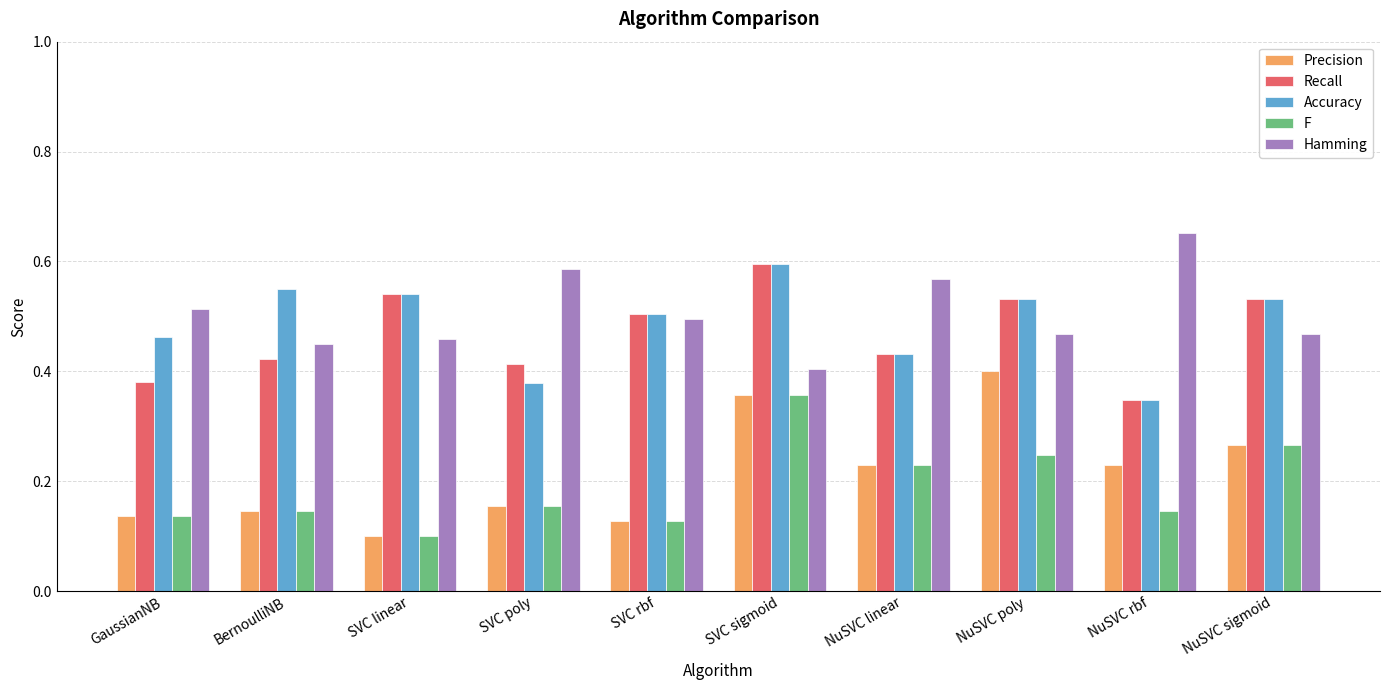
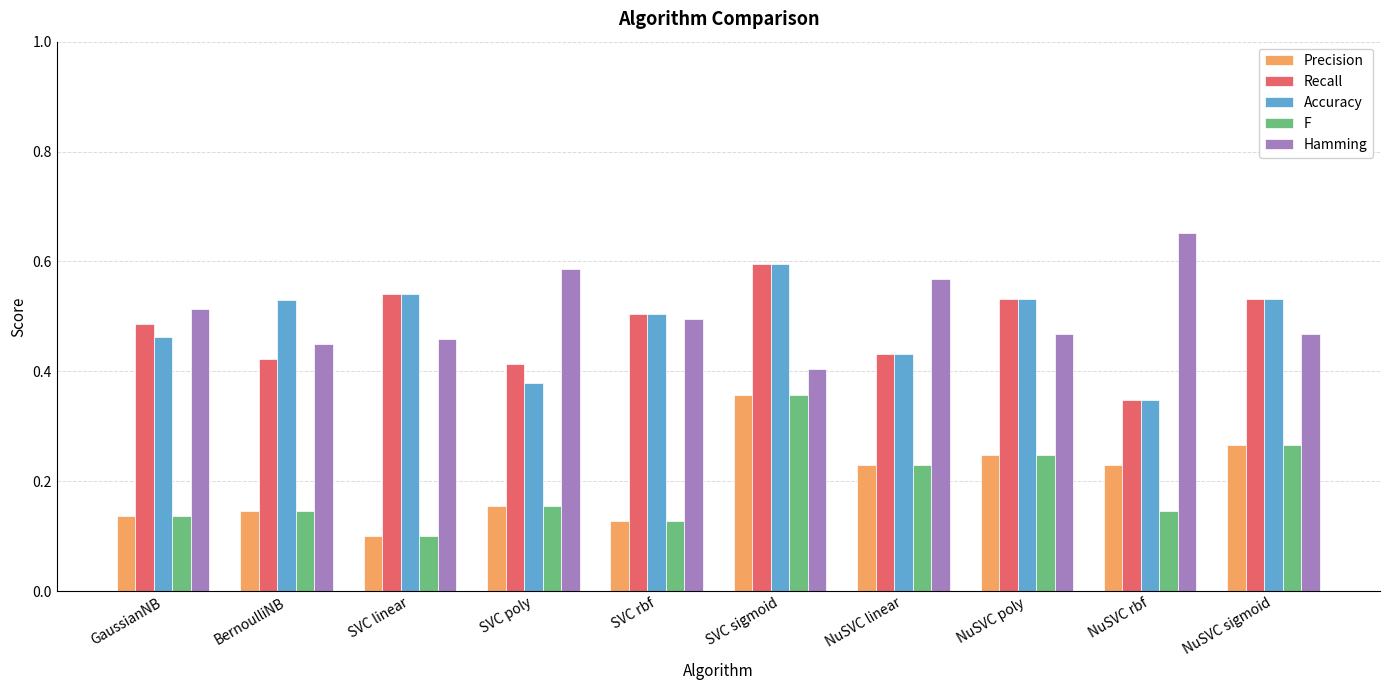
  {
    "Precision": {
      "GaussianNB": 0.14,
      "BernoulliNB": 0.15,
      "SVC linear": 0.10,
      "SVC poly": 0.16,
      "SVC rbf": 0.13,
      "SVC sigmoid": 0.36,
      "NuSVC linear": 0.23,
-     "NuSVC poly": 0.40,
+     "NuSVC poly": 0.25,
      "NuSVC rbf": 0.23,
      "NuSVC sigmoid": 0.27
    },
    "Recall": {
-     "GaussianNB": 0.38,
+     "GaussianNB": 0.49,
      "BernoulliNB": 0.42,
      "SVC linear": 0.54,
      "SVC poly": 0.41,
      "SVC rbf": 0.50,
      "SVC sigmoid": 0.60,
      "NuSVC linear": 0.43,
      "NuSVC poly": 0.53,
      "NuSVC rbf": 0.35,
      "NuSVC sigmoid": 0.53
    },
    "Accuracy": {
      "GaussianNB": 0.46,
-     "BernoulliNB": 0.55,
+     "BernoulliNB": 0.53,
      "SVC linear": 0.54,
      "SVC poly": 0.38,
      "SVC rbf": 0.50,
      "SVC sigmoid": 0.60,
      "NuSVC linear": 0.43,
      "NuSVC poly": 0.53,
      "NuSVC rbf": 0.35,
      "NuSVC sigmoid": 0.53
    },
    "F": {
      "GaussianNB": 0.14,
      "BernoulliNB": 0.15,
      "SVC linear": 0.10,
      "SVC poly": 0.16,
      "SVC rbf": 0.13,
      "SVC sigmoid": 0.36,
      "NuSVC linear": 0.23,
      "NuSVC poly": 0.25,
      "NuSVC rbf": 0.15,
      "NuSVC sigmoid": 0.27
    },
    "Hamming": {
      "GaussianNB": 0.51,
      "BernoulliNB": 0.45,
      "SVC linear": 0.46,
      "SVC poly": 0.59,
      "SVC rbf": 0.50,
      "SVC sigmoid": 0.40,
      "NuSVC linear": 0.57,
      "NuSVC poly": 0.47,
      "NuSVC rbf": 0.65,
      "NuSVC sigmoid": 0.47
    }
  }
